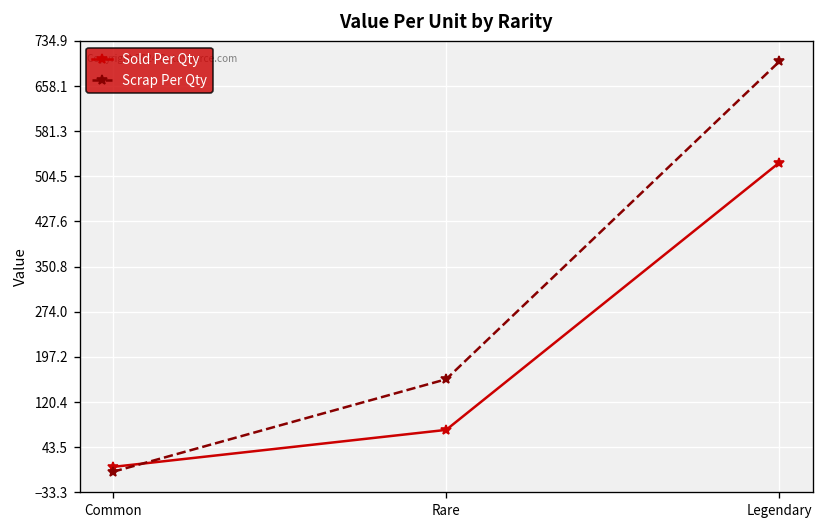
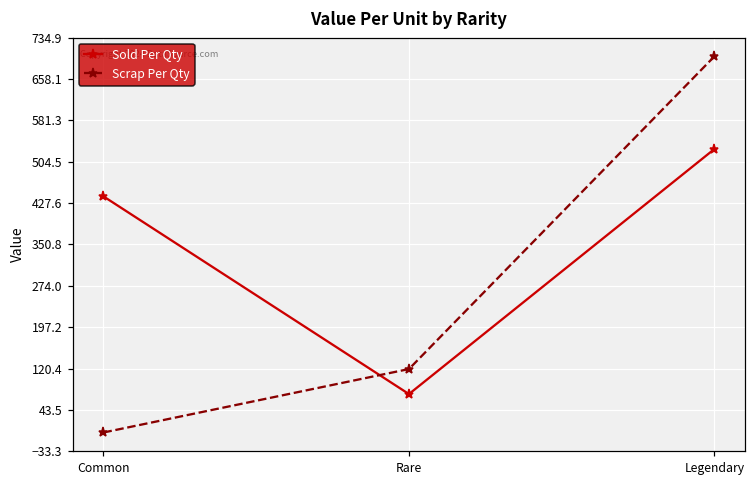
  {
    "Sold Per Qty": {
-     "Common": 10,
+     "Common": 440,
      "Rare": 70,
      "Legendary": 530
    },
    "Scrap Per Qty": {
      "Common": 0,
-     "Rare": 160,
+     "Rare": 120,
      "Legendary": 700
    }
  }
